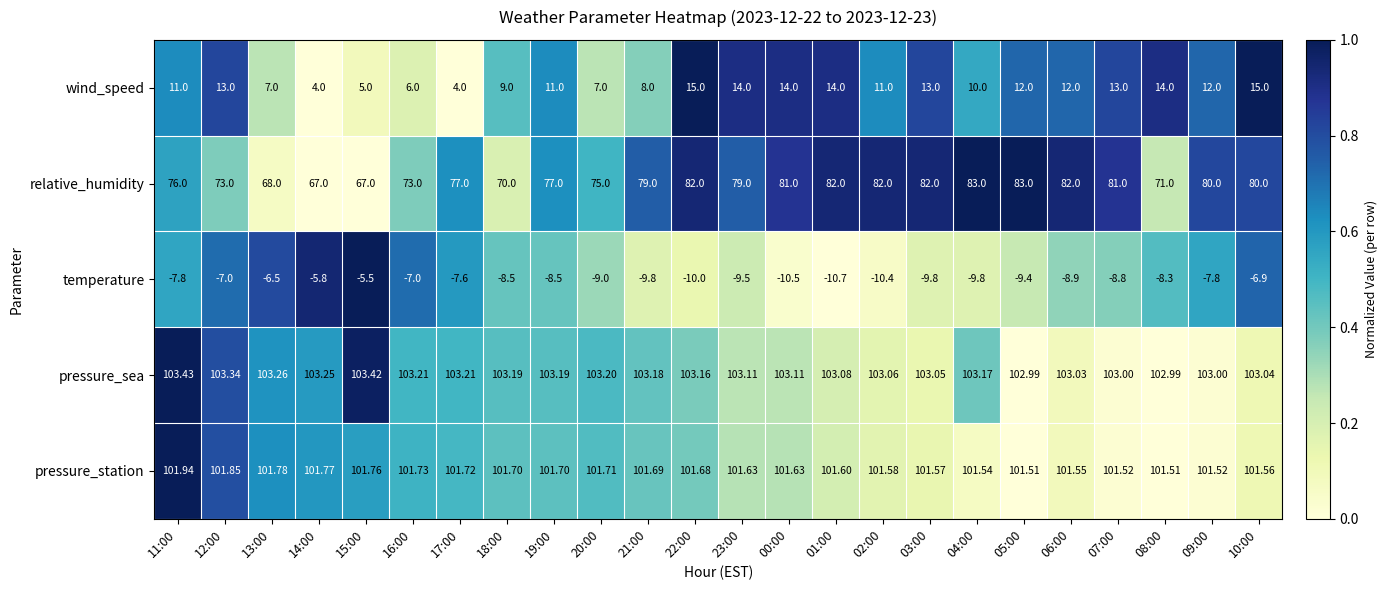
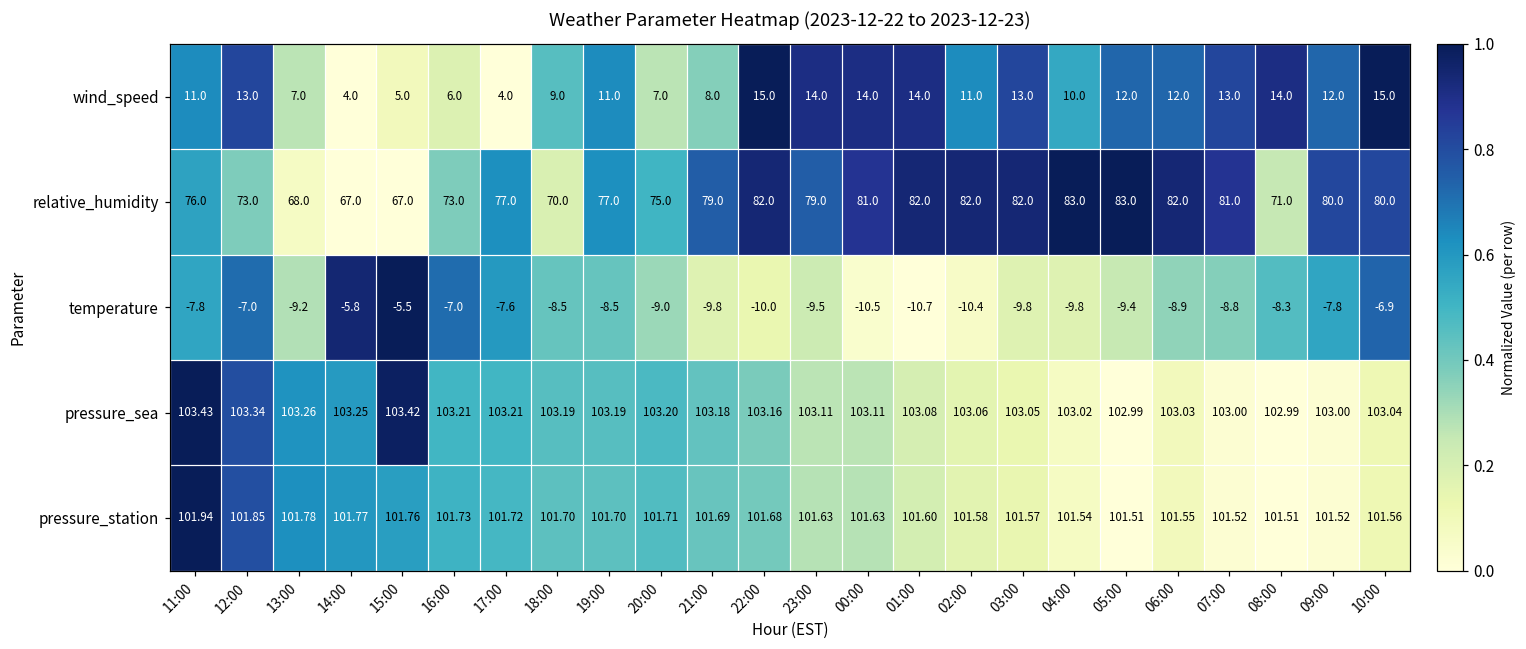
  {
    "wind_speed": {
      "11:00": 11.0,
      "12:00": 13.0,
      "13:00": 7.0,
      "14:00": 4.0,
      "15:00": 5.0,
      "16:00": 6.0,
      "17:00": 4.0,
      "18:00": 9.0,
      "19:00": 11.0,
      "20:00": 7.0,
      "21:00": 8.0,
      "22:00": 15.0,
      "23:00": 14.0,
      "00:00": 14.0,
      "01:00": 14.0,
      "02:00": 11.0,
      "03:00": 13.0,
      "04:00": 10.0,
      "05:00": 12.0,
      "06:00": 12.0,
      "07:00": 13.0,
      "08:00": 14.0,
      "09:00": 12.0,
      "10:00": 15.0
    },
    "relative_humidity": {
      "11:00": 76.0,
      "12:00": 73.0,
      "13:00": 68.0,
      "14:00": 67.0,
      "15:00": 67.0,
      "16:00": 73.0,
      "17:00": 77.0,
      "18:00": 70.0,
      "19:00": 77.0,
      "20:00": 75.0,
      "21:00": 79.0,
      "22:00": 82.0,
      "23:00": 79.0,
      "00:00": 81.0,
      "01:00": 82.0,
      "02:00": 82.0,
      "03:00": 82.0,
      "04:00": 83.0,
      "05:00": 83.0,
      "06:00": 82.0,
      "07:00": 81.0,
      "08:00": 71.0,
      "09:00": 80.0,
      "10:00": 80.0
    },
    "temperature": {
      "11:00": -7.8,
      "12:00": -7.0,
-     "13:00": -6.5,
+     "13:00": -9.2,
      "14:00": -5.8,
      "15:00": -5.5,
      "16:00": -7.0,
      "17:00": -7.6,
      "18:00": -8.5,
      "19:00": -8.5,
      "20:00": -9.0,
      "21:00": -9.8,
      "22:00": -10.0,
      "23:00": -9.5,
      "00:00": -10.5,
      "01:00": -10.7,
      "02:00": -10.4,
      "03:00": -9.8,
      "04:00": -9.8,
      "05:00": -9.4,
      "06:00": -8.9,
      "07:00": -8.8,
      "08:00": -8.3,
      "09:00": -7.8,
      "10:00": -6.9
    },
    "pressure_sea": {
      "11:00": 103.43,
      "12:00": 103.34,
      "13:00": 103.26,
      "14:00": 103.25,
      "15:00": 103.42,
      "16:00": 103.21,
      "17:00": 103.21,
      "18:00": 103.19,
      "19:00": 103.19,
      "20:00": 103.20,
      "21:00": 103.18,
      "22:00": 103.16,
      "23:00": 103.11,
      "00:00": 103.11,
      "01:00": 103.08,
      "02:00": 103.06,
      "03:00": 103.05,
-     "04:00": 103.17,
+     "04:00": 103.02,
      "05:00": 102.99,
      "06:00": 103.03,
      "07:00": 103.00,
      "08:00": 102.99,
      "09:00": 103.00,
      "10:00": 103.04
    },
    "pressure_station": {
      "11:00": 101.94,
      "12:00": 101.85,
      "13:00": 101.78,
      "14:00": 101.77,
      "15:00": 101.76,
      "16:00": 101.73,
      "17:00": 101.72,
      "18:00": 101.70,
      "19:00": 101.70,
      "20:00": 101.71,
      "21:00": 101.69,
      "22:00": 101.68,
      "23:00": 101.63,
      "00:00": 101.63,
      "01:00": 101.60,
      "02:00": 101.58,
      "03:00": 101.57,
      "04:00": 101.54,
      "05:00": 101.51,
      "06:00": 101.55,
      "07:00": 101.52,
      "08:00": 101.51,
      "09:00": 101.52,
      "10:00": 101.56
    }
  }
